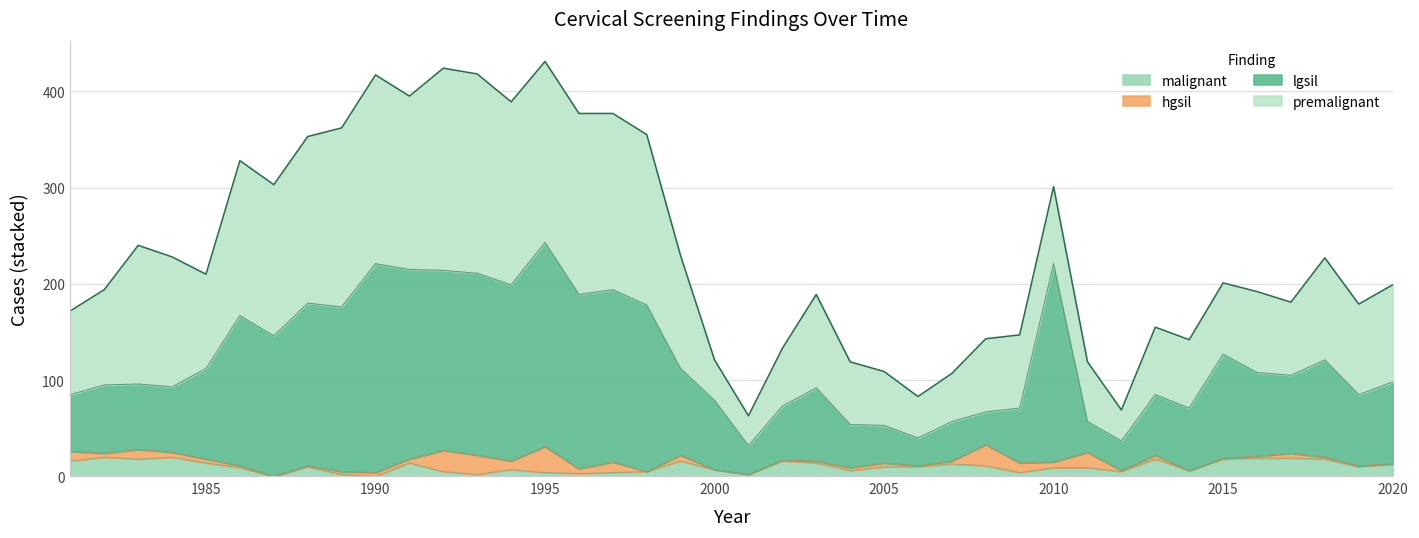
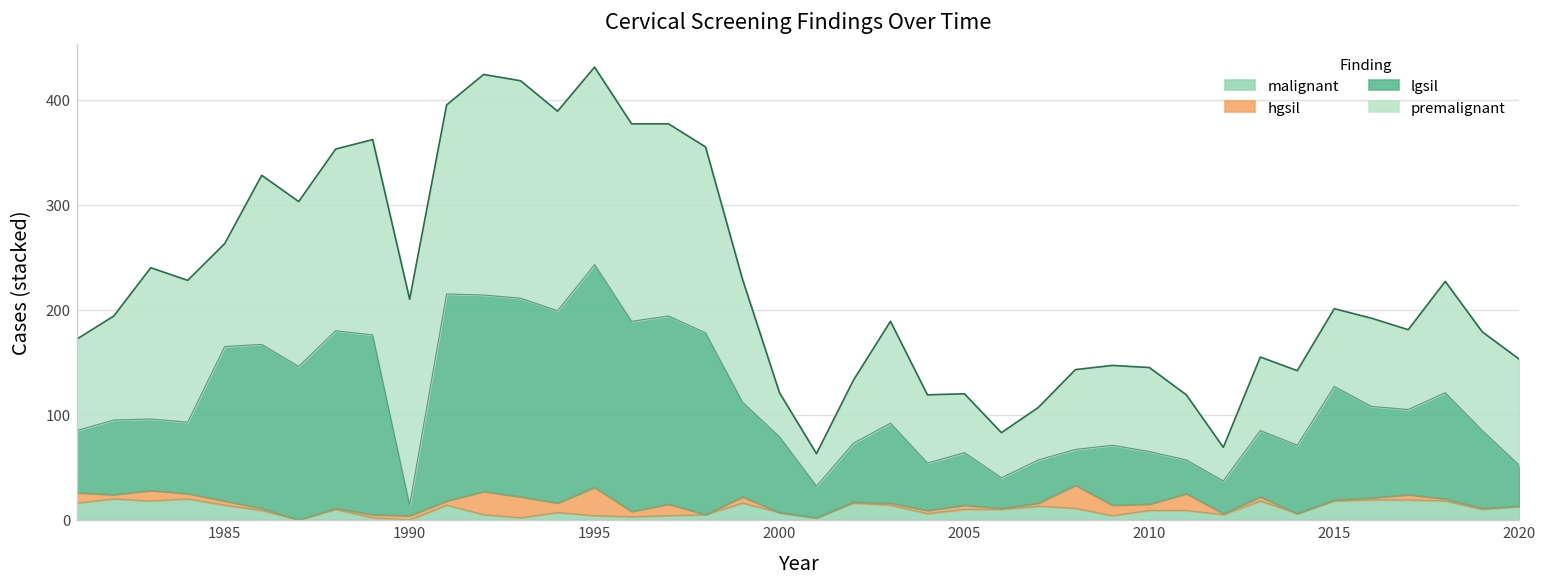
  {
    "hgsil": {
      "1985": 0,
      "1990": 0,
      "1995": 30,
      "2005": 0,
      "2010": 10
    },
    "lgsil": {
-     "1985": 90,
-     "1990": 220,
+     "1985": 150,
+     "1990": 10,
      "1995": 210,
      "2000": 70,
-     "2005": 40,
-     "2010": 210,
+     "2005": 50,
+     "2010": 50,
      "2015": 110,
-     "2020": 90
+     "2020": 40
    }
  }
